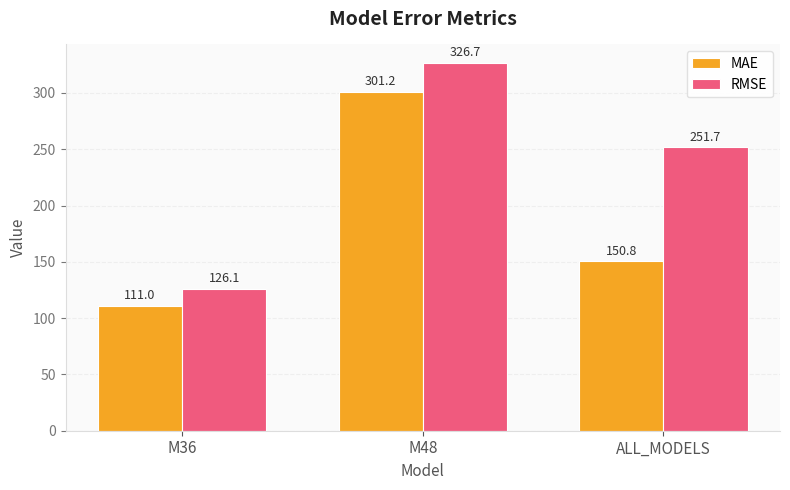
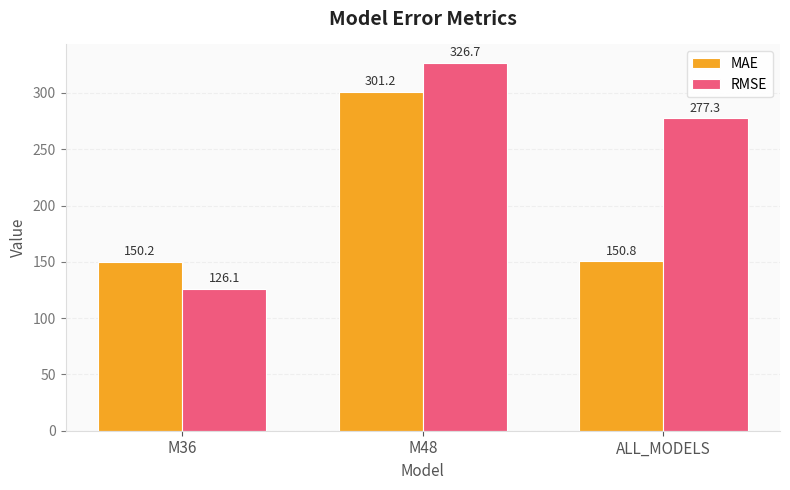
  {
    "MAE": {
-     "M36": 111.0,
+     "M36": 150.2,
      "M48": 301.2,
      "ALL_MODELS": 150.8
    },
    "RMSE": {
      "M36": 126.1,
      "M48": 326.7,
-     "ALL_MODELS": 251.7
+     "ALL_MODELS": 277.3
    }
  }
